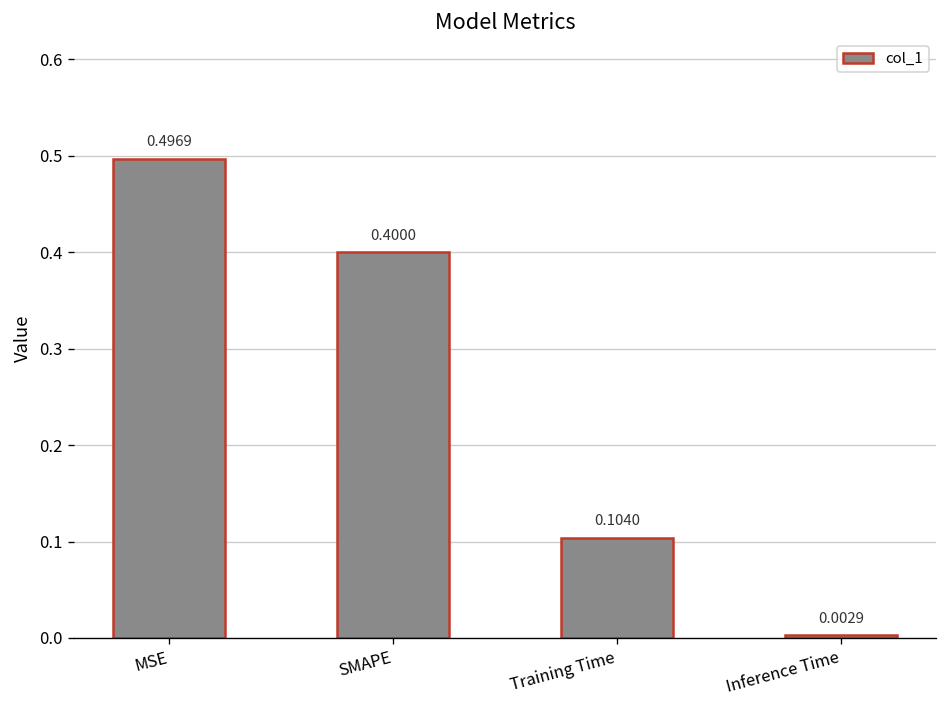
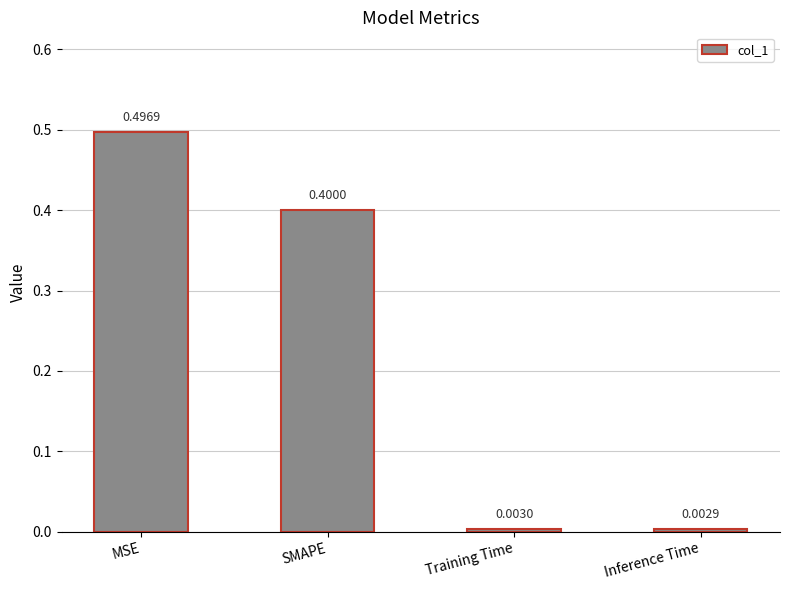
  {
    "MSE": 0.4969,
    "SMAPE": 0.4000,
-   "Training Time": 0.1040,
+   "Training Time": 0.0030,
    "Inference Time": 0.0029
  }
